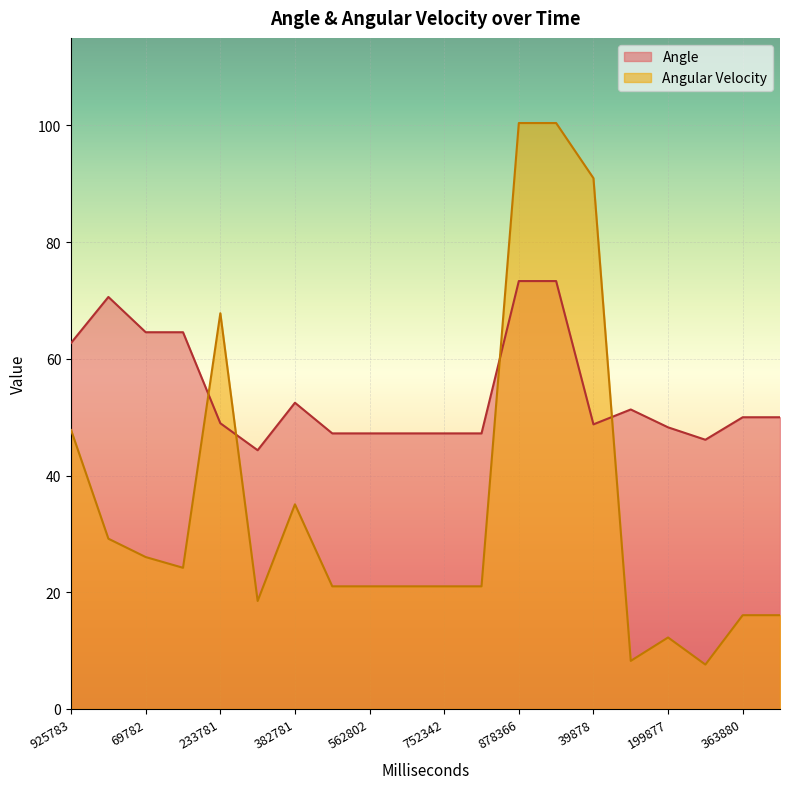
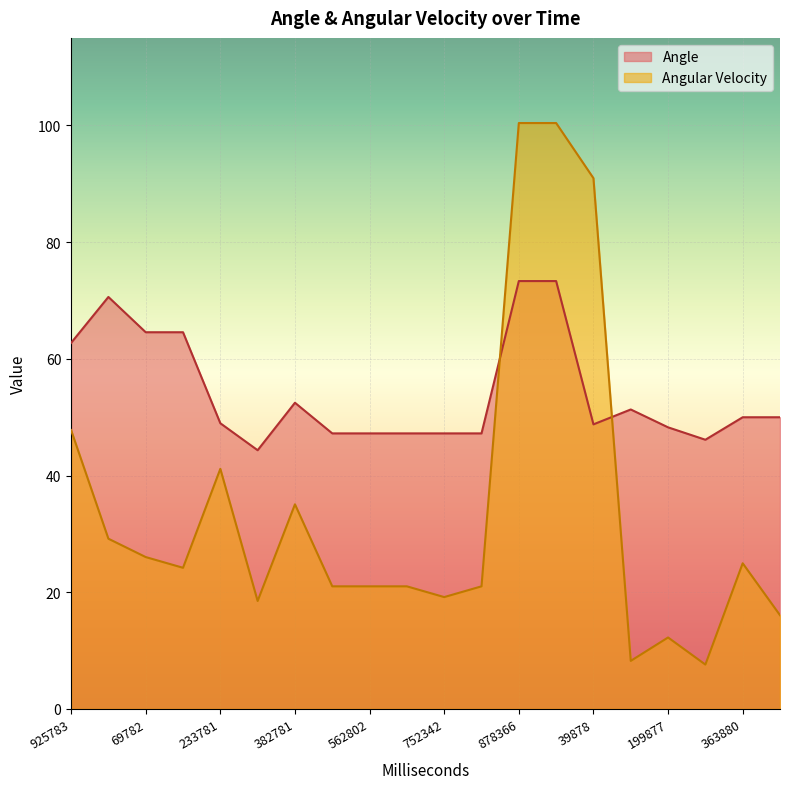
  {
    "Angle": {
      "925783": 63,
      "69782": 65,
      "233781": 49,
      "382781": 52,
      "562802": 47,
      "752342": 47,
      "878366": 73,
      "39878": 49,
      "199877": 48,
      "363880": 50
    },
    "Angular Velocity": {
      "925783": 48,
      "69782": 26,
-     "233781": 68,
+     "233781": 41,
      "382781": 35,
      "562802": 21,
-     "752342": 21,
+     "752342": 19,
      "878366": 100,
      "39878": 91,
      "199877": 12,
-     "363880": 16
+     "363880": 25
    }
  }
